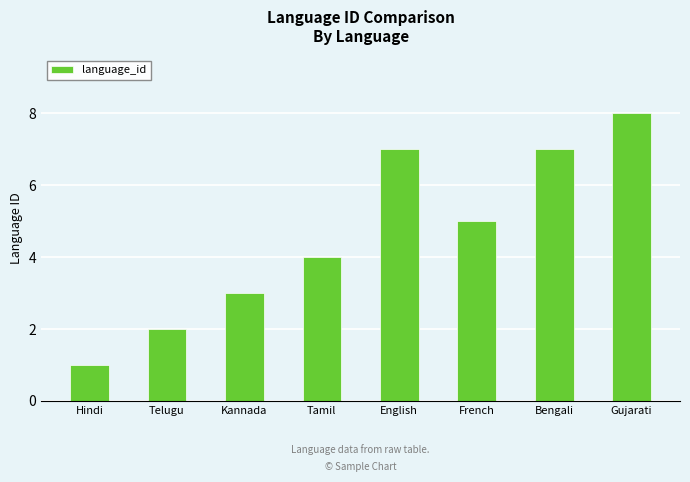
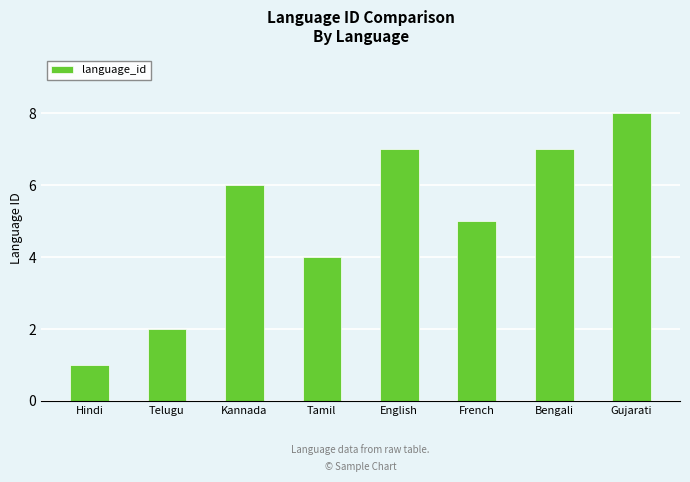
  {
    "Hindi": 1,
    "Telugu": 2,
-   "Kannada": 3,
+   "Kannada": 6,
    "Tamil": 4,
    "English": 7,
    "French": 5,
    "Bengali": 7,
    "Gujarati": 8
  }
